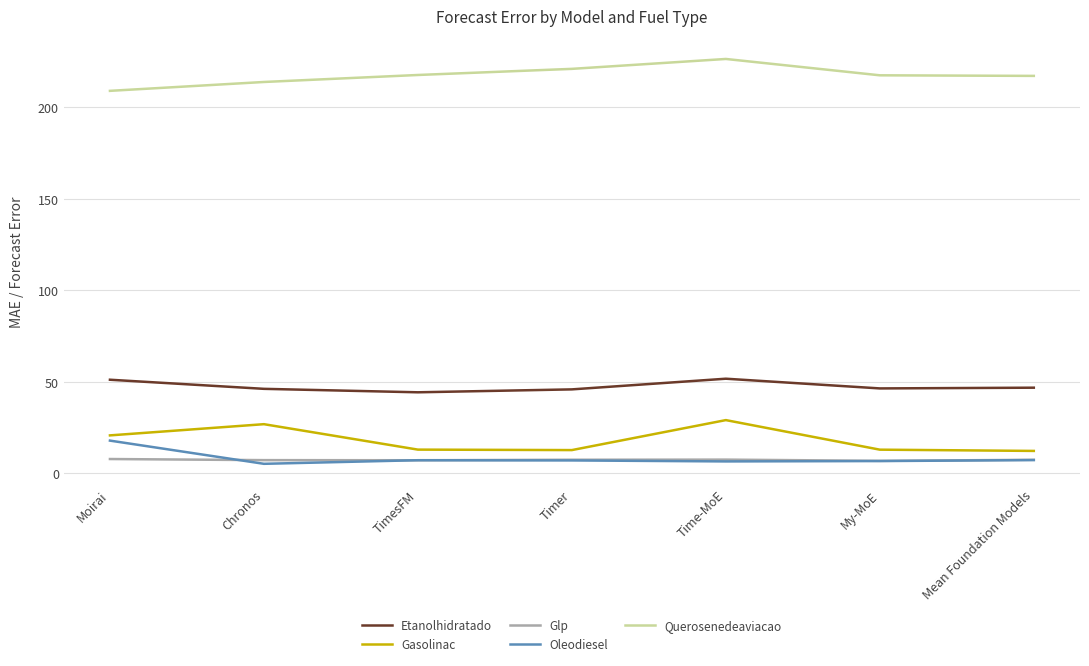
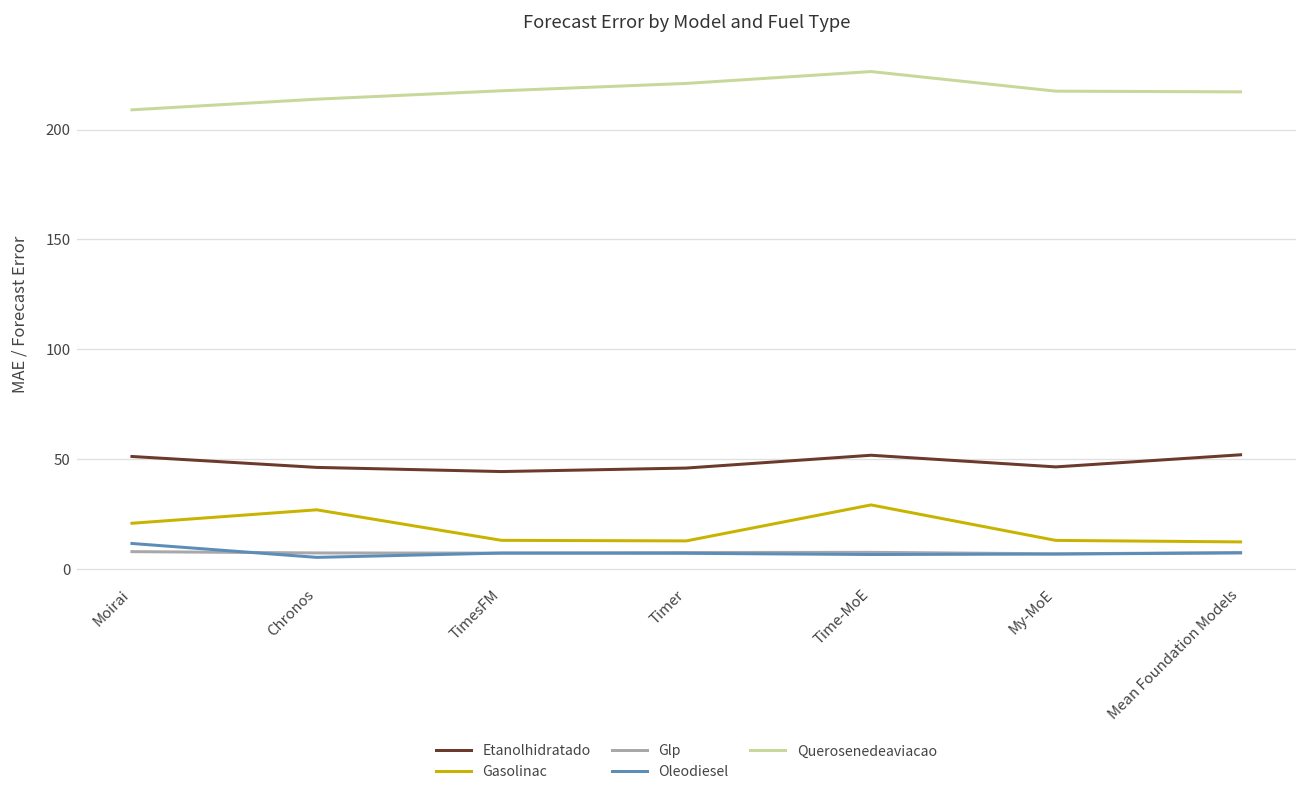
  {
    "Etanolhidratado": {
      "Moirai": 51,
      "Chronos": 46,
      "TimesFM": 44,
      "Timer": 46,
      "Time-MoE": 52,
      "My-MoE": 46,
-     "Mean Foundation Models": 47
+     "Mean Foundation Models": 52
    },
    "Gasolinac": {
      "Moirai": 21,
      "Chronos": 27,
      "TimesFM": 13,
      "Timer": 13,
      "Time-MoE": 29,
      "My-MoE": 13,
      "Mean Foundation Models": 12
    },
    "Oleodiesel": {
-     "Moirai": 18,
+     "Moirai": 11,
      "Chronos": 5
    }
  }
